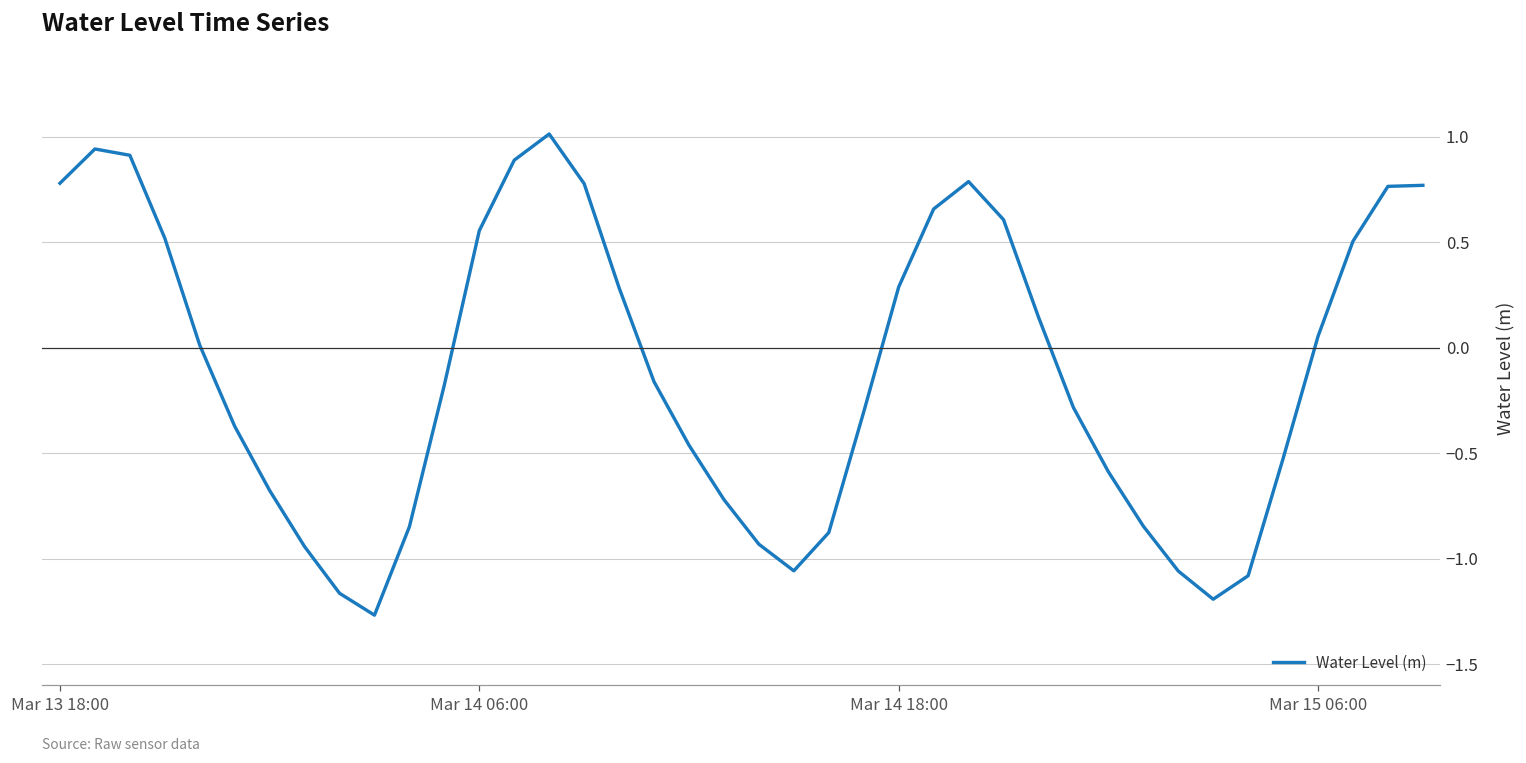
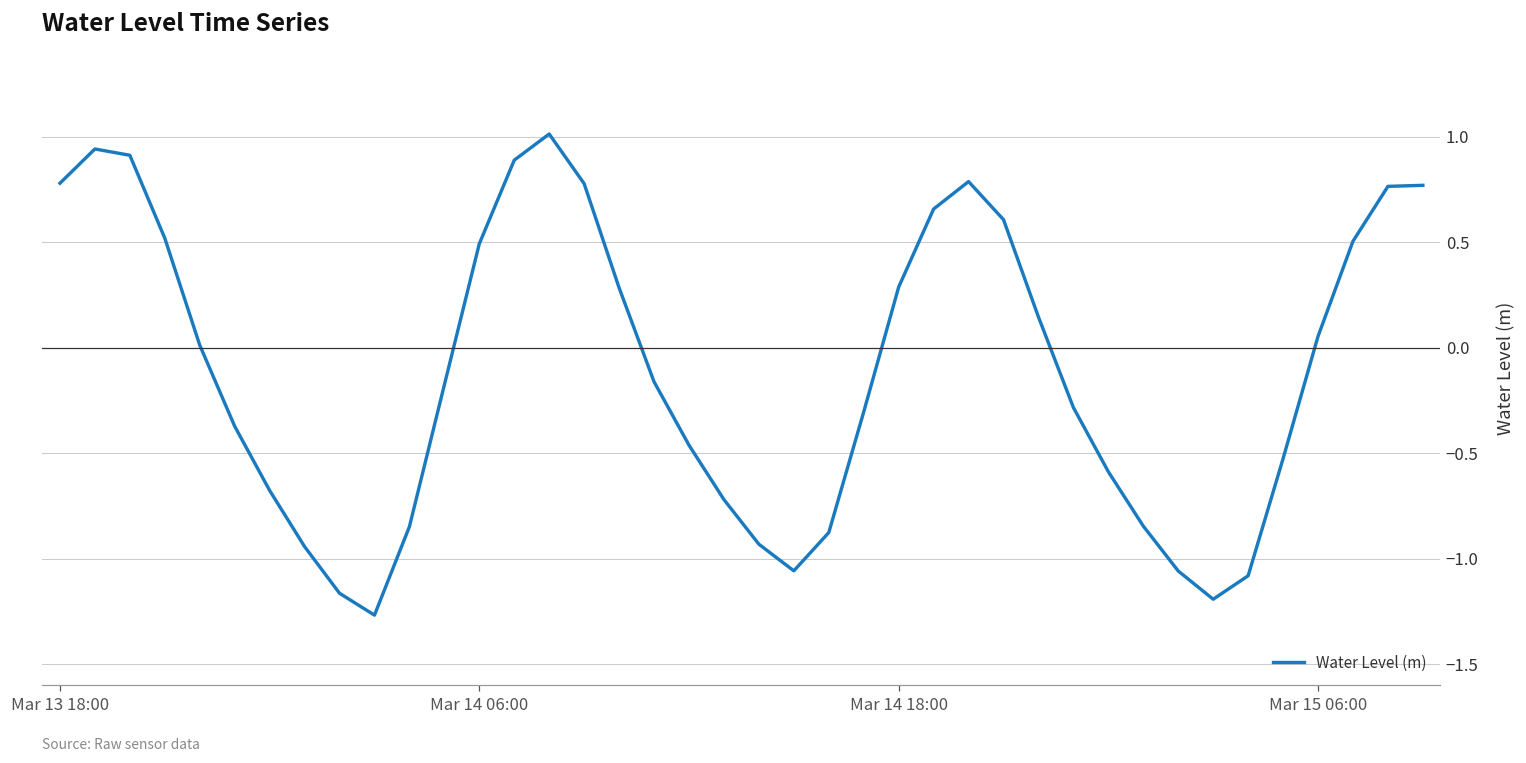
  {
    "Mar 13 18:00": 0.78,
-   "Mar 14 06:00": 0.55,
+   "Mar 14 06:00": 0.49,
    "Mar 14 18:00": 0.29,
    "Mar 15 06:00": 0.05
  }
